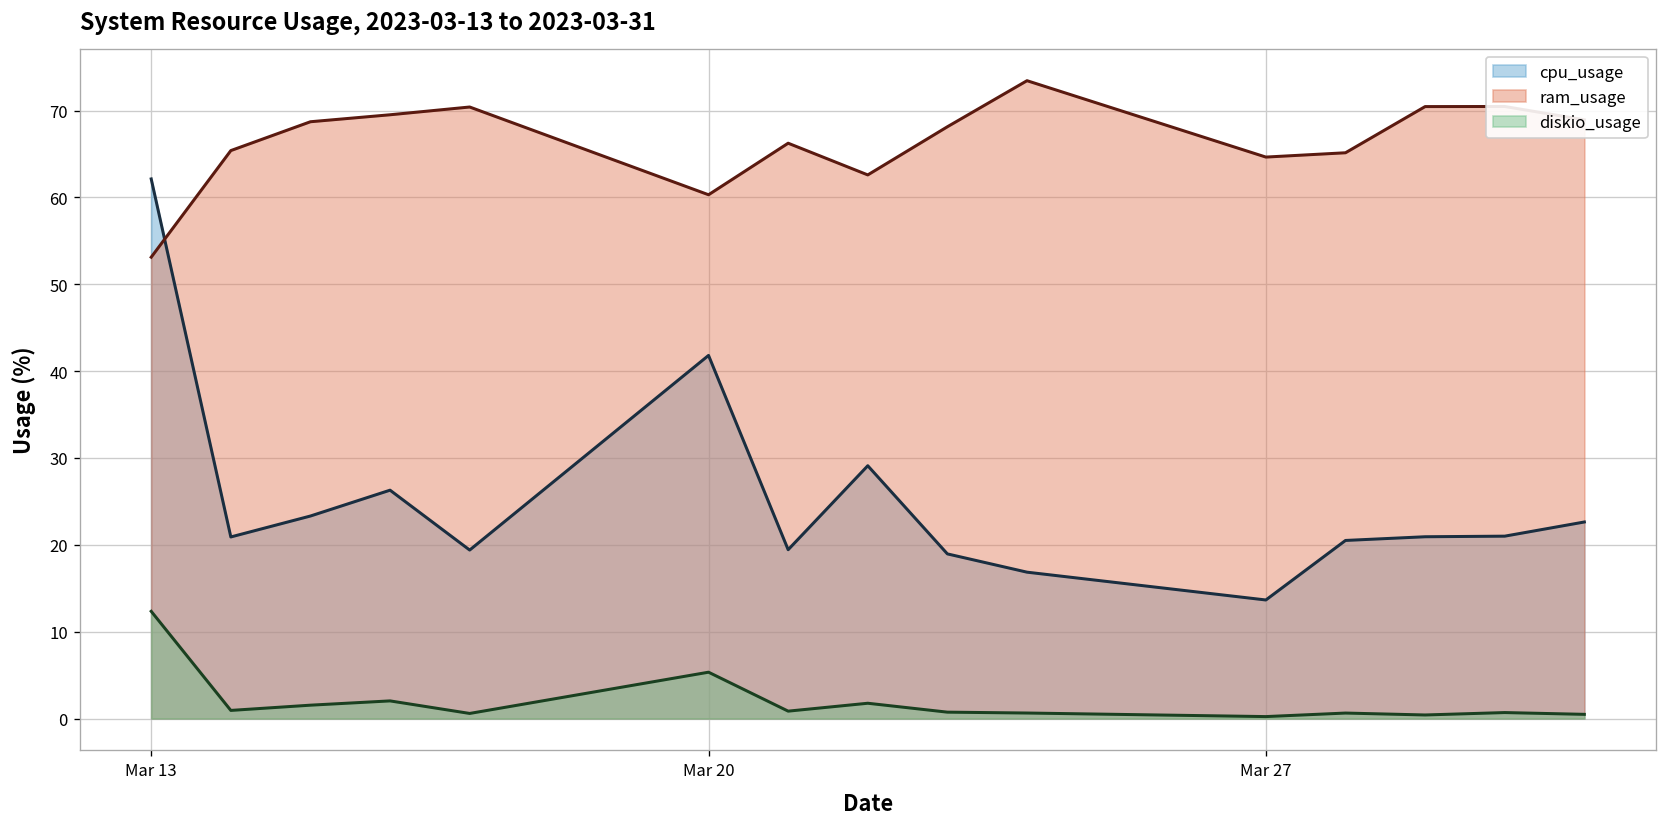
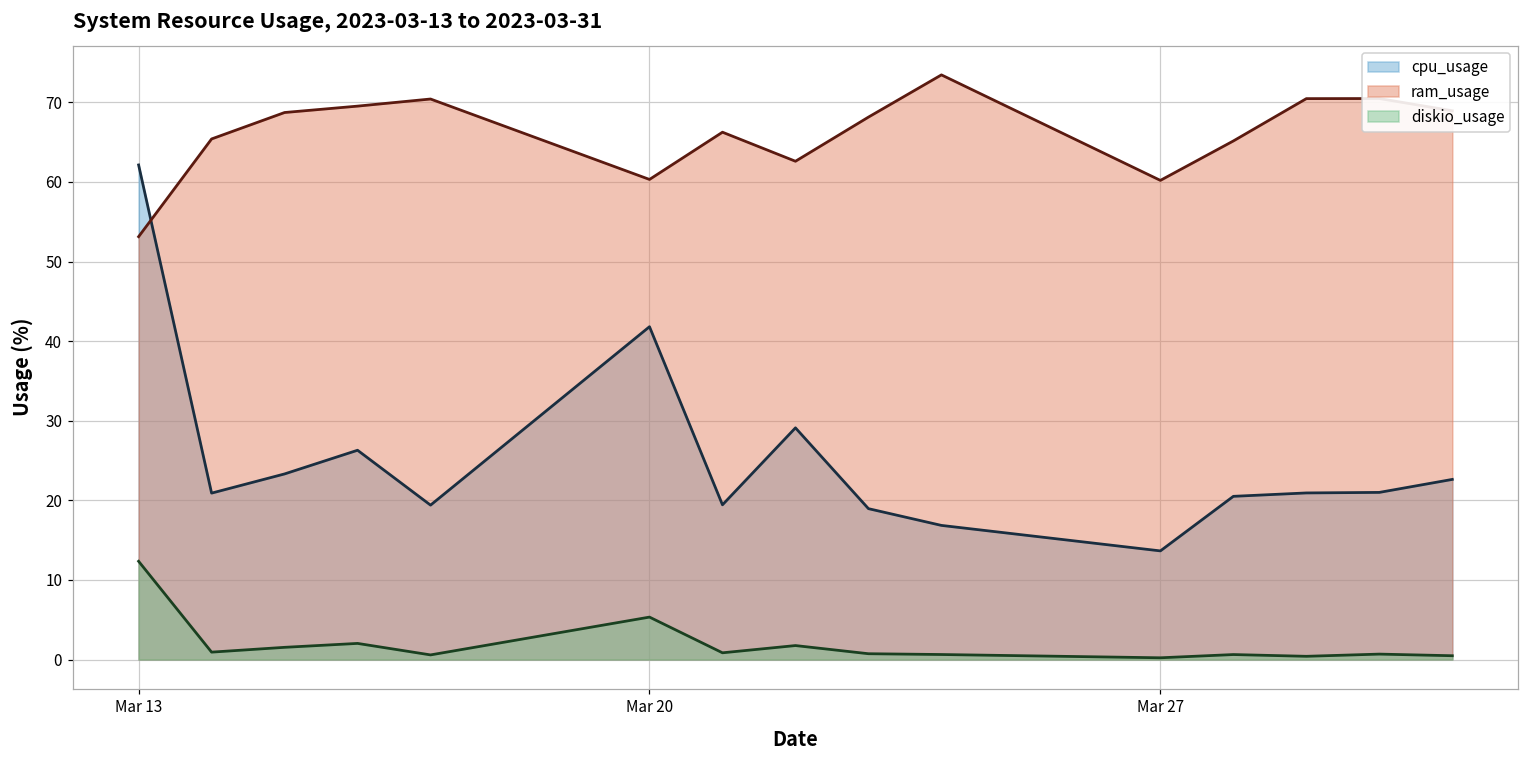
  {
    "ram_usage": {
      "Mar 13": 53,
      "Mar 20": 60,
-     "Mar 27": 65
+     "Mar 27": 60
    }
  }
